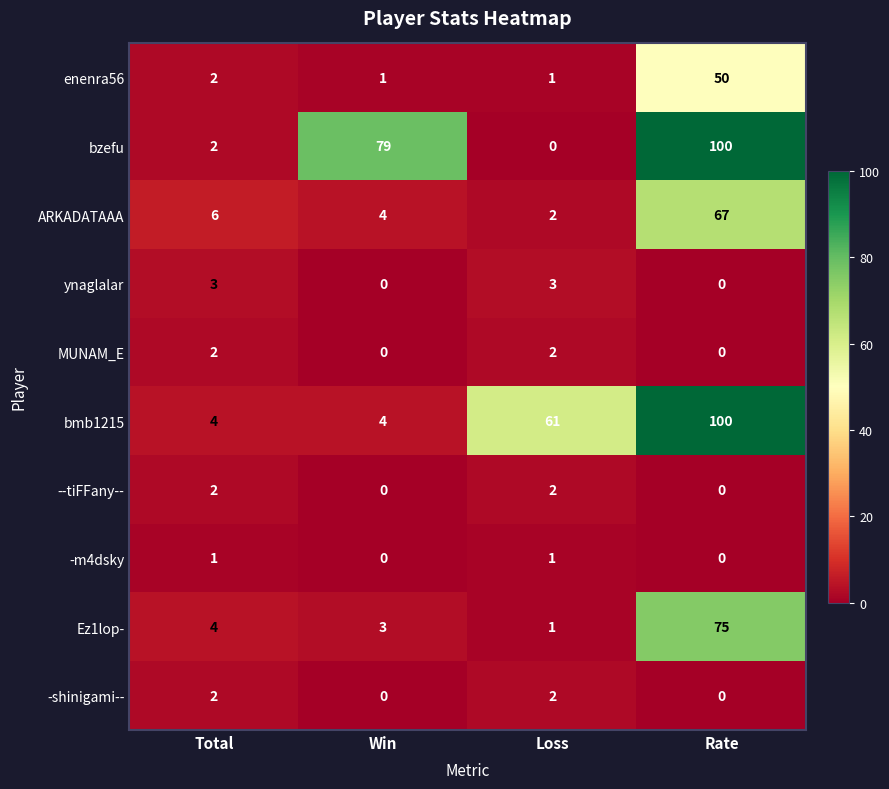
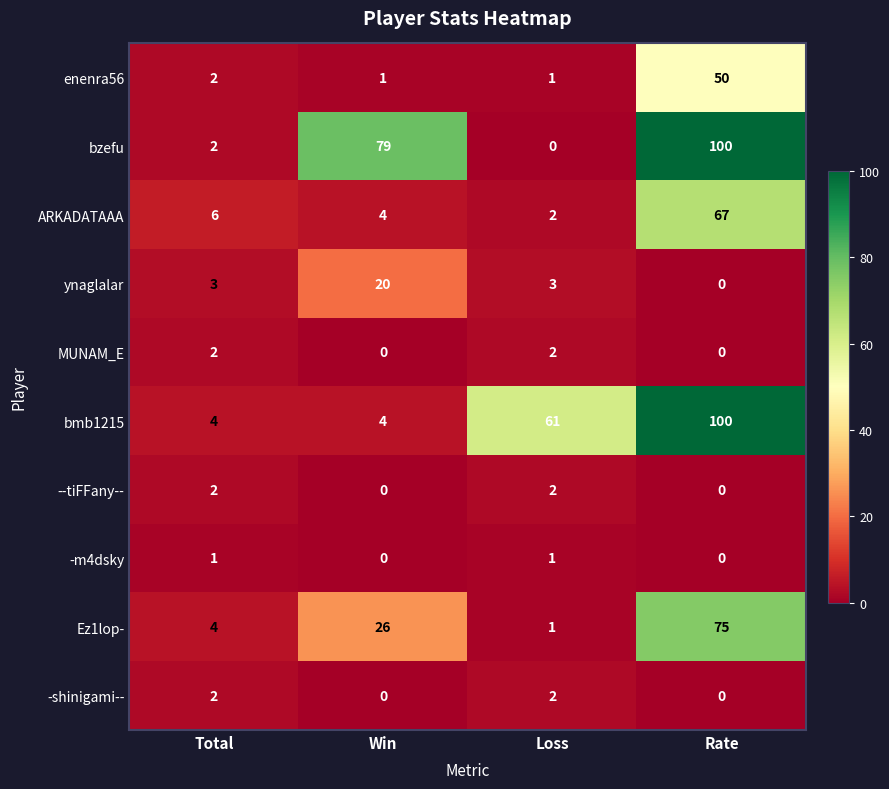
  {
    "enenra56": {
      "Total": 2,
      "Win": 1,
      "Loss": 1,
      "Rate": 50
    },
    "bzefu": {
      "Total": 2,
      "Win": 79,
      "Loss": 0,
      "Rate": 100
    },
    "ARKADATAAA": {
      "Total": 6,
      "Win": 4,
      "Loss": 2,
      "Rate": 67
    },
    "ynaglalar": {
      "Total": 3,
-     "Win": 0,
+     "Win": 20,
      "Loss": 3,
      "Rate": 0
    },
    "MUNAM_E": {
      "Total": 2,
      "Win": 0,
      "Loss": 2,
      "Rate": 0
    },
    "bmb1215": {
      "Total": 4,
      "Win": 4,
      "Loss": 61,
      "Rate": 100
    },
    "--tiFFany--": {
      "Total": 2,
      "Win": 0,
      "Loss": 2,
      "Rate": 0
    },
    "-m4dsky": {
      "Total": 1,
      "Win": 0,
      "Loss": 1,
      "Rate": 0
    },
    "Ez1lop-": {
      "Total": 4,
-     "Win": 3,
+     "Win": 26,
      "Loss": 1,
      "Rate": 75
    },
    "-shinigami--": {
      "Total": 2,
      "Win": 0,
      "Loss": 2,
      "Rate": 0
    }
  }
